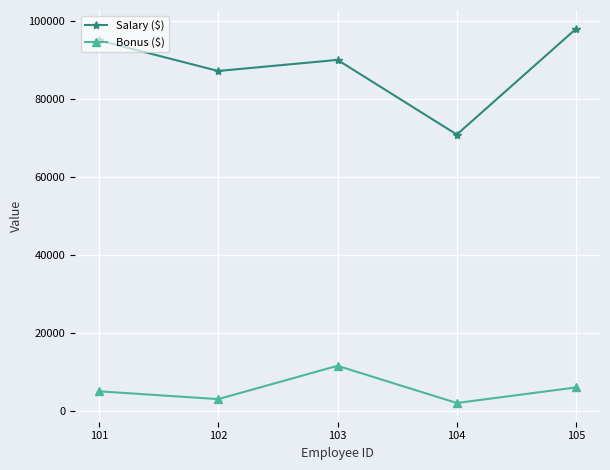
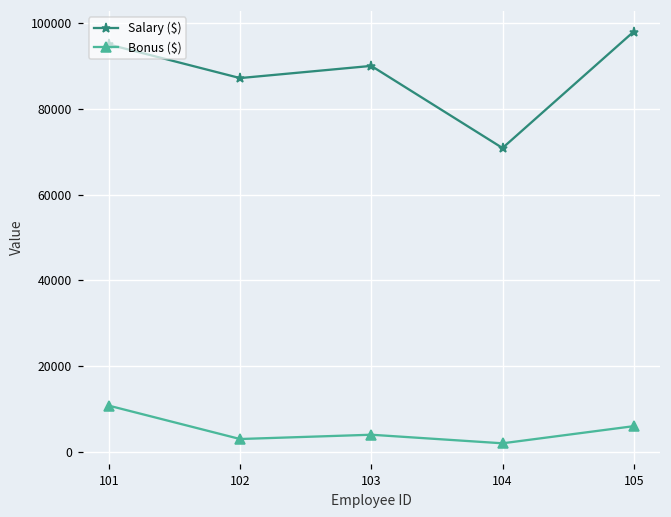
  {
    "Salary ($)": {
      "102": 87000,
      "103": 90000,
      "104": 71000,
      "105": 98000
    },
    "Bonus ($)": {
-     "101": 5000,
+     "101": 11000,
      "102": 3000,
-     "103": 12000,
+     "103": 4000,
      "104": 2000,
      "105": 6000
    }
  }
